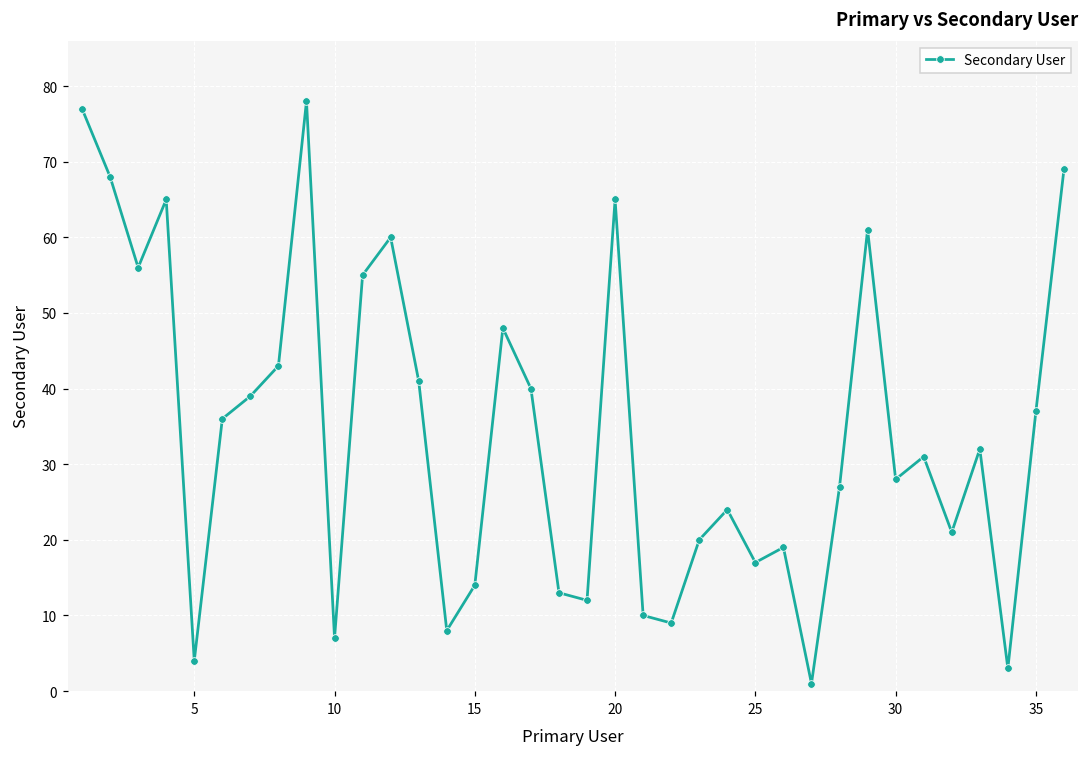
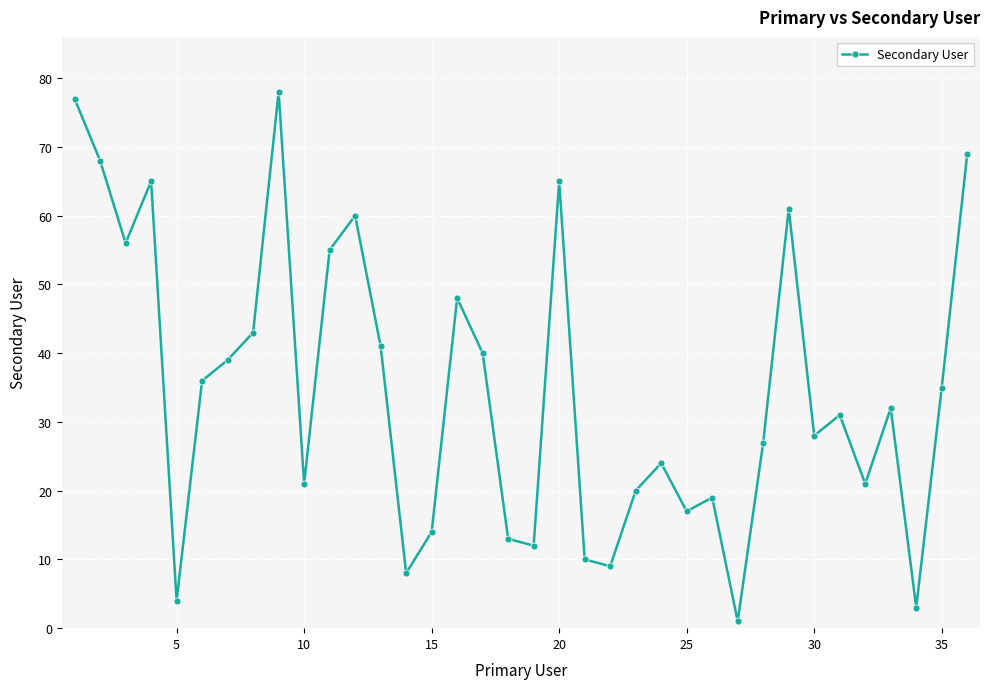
  {
    "5": 4,
-   "10": 7,
+   "10": 21,
    "15": 14,
    "20": 65,
    "25": 17,
    "30": 28,
-   "35": 37
+   "35": 35
  }
